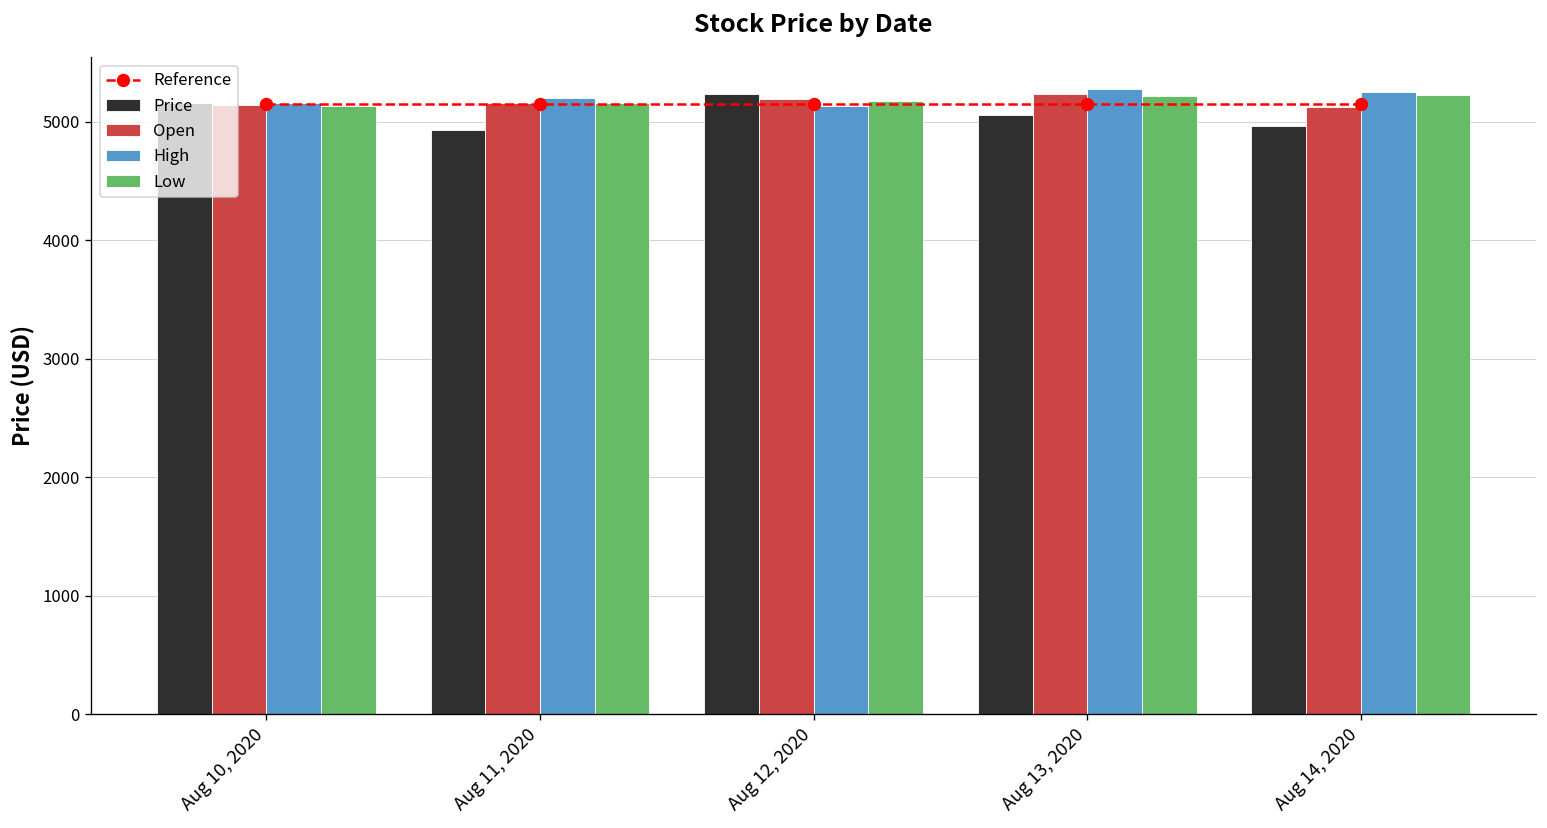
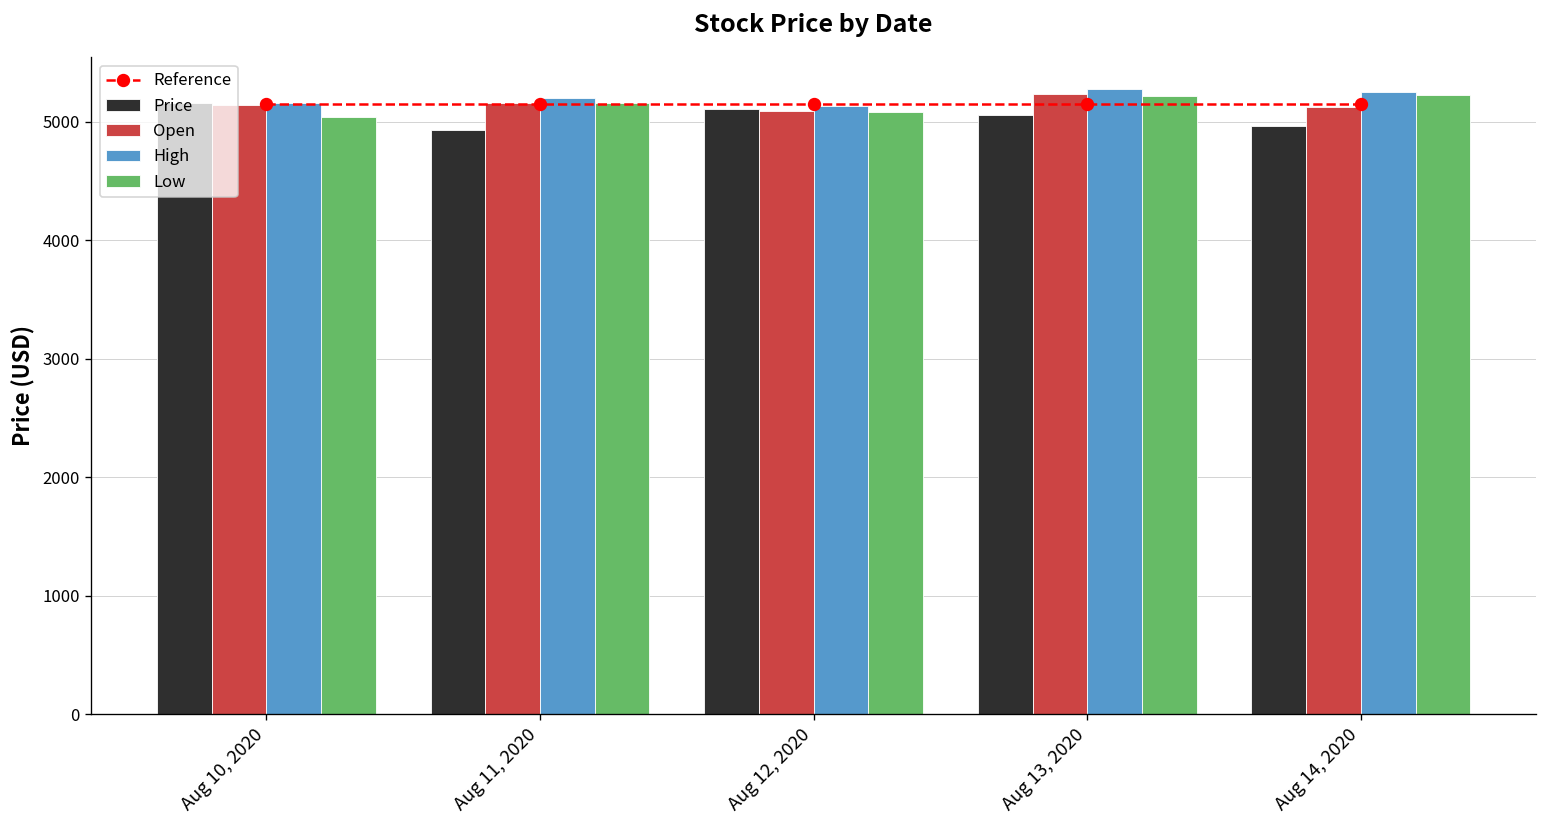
  {
    "Reference": {
      "Aug 10, 2020": 5200,
      "Aug 11, 2020": 5200,
      "Aug 12, 2020": 5200,
      "Aug 13, 2020": 5200,
      "Aug 14, 2020": 5200
    },
    "Price": {
      "Aug 11, 2020": 4900,
-     "Aug 12, 2020": 5200,
+     "Aug 12, 2020": 5100,
      "Aug 13, 2020": 5100,
      "Aug 14, 2020": 5000
    },
    "Open": {
      "Aug 10, 2020": 5100,
      "Aug 11, 2020": 5200,
-     "Aug 12, 2020": 5200,
+     "Aug 12, 2020": 5100,
      "Aug 13, 2020": 5200,
      "Aug 14, 2020": 5100
    },
    "High": {
      "Aug 10, 2020": 5200,
      "Aug 11, 2020": 5200,
      "Aug 12, 2020": 5100,
      "Aug 13, 2020": 5300,
      "Aug 14, 2020": 5300
    },
    "Low": {
-     "Aug 10, 2020": 5100,
+     "Aug 10, 2020": 5000,
      "Aug 11, 2020": 5200,
-     "Aug 12, 2020": 5200,
+     "Aug 12, 2020": 5100,
      "Aug 13, 2020": 5200,
      "Aug 14, 2020": 5200
    }
  }
